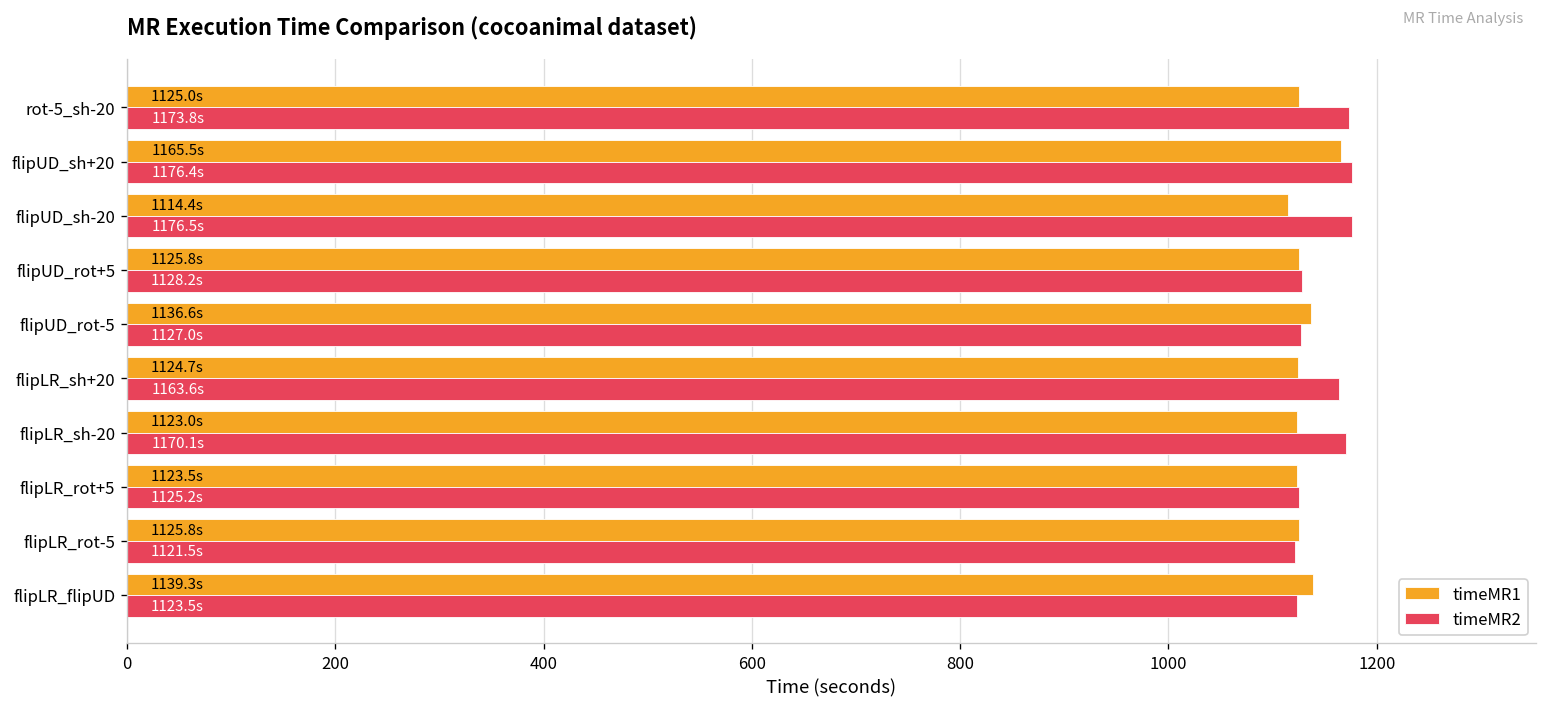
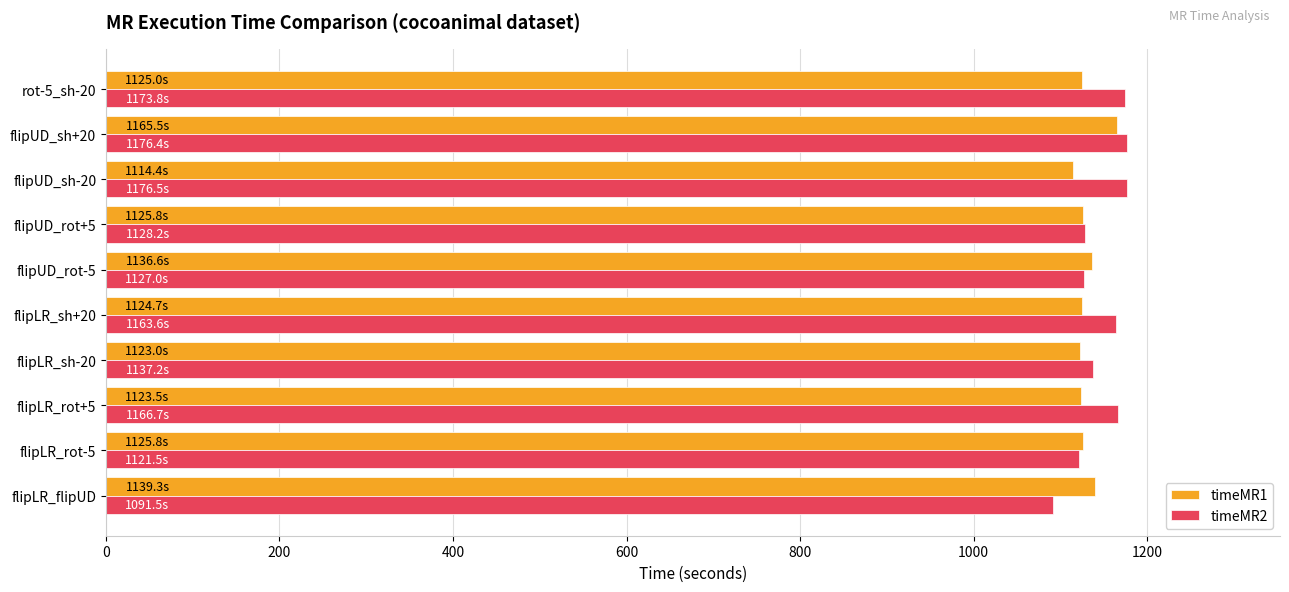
  {
    "timeMR1": {
      "rot-5_sh-20": "1125.0s",
      "flipUD_sh+20": "1165.5s",
      "flipUD_sh-20": "1114.4s",
      "flipUD_rot+5": "1125.8s",
      "flipUD_rot-5": "1136.6s",
      "flipLR_sh+20": "1124.7s",
      "flipLR_sh-20": "1123.0s",
      "flipLR_rot+5": "1123.5s",
      "flipLR_rot-5": "1125.8s",
      "flipLR_flipUD": "1139.3s"
    },
    "timeMR2": {
      "rot-5_sh-20": "1173.8s",
      "flipUD_sh+20": "1176.4s",
      "flipUD_sh-20": "1176.5s",
      "flipUD_rot+5": "1128.2s",
      "flipUD_rot-5": "1127.0s",
      "flipLR_sh+20": "1163.6s",
-     "flipLR_sh-20": "1170.1s",
-     "flipLR_rot+5": "1125.2s",
+     "flipLR_sh-20": "1137.2s",
+     "flipLR_rot+5": "1166.7s",
      "flipLR_rot-5": "1121.5s",
-     "flipLR_flipUD": "1123.5s"
+     "flipLR_flipUD": "1091.5s"
    }
  }
